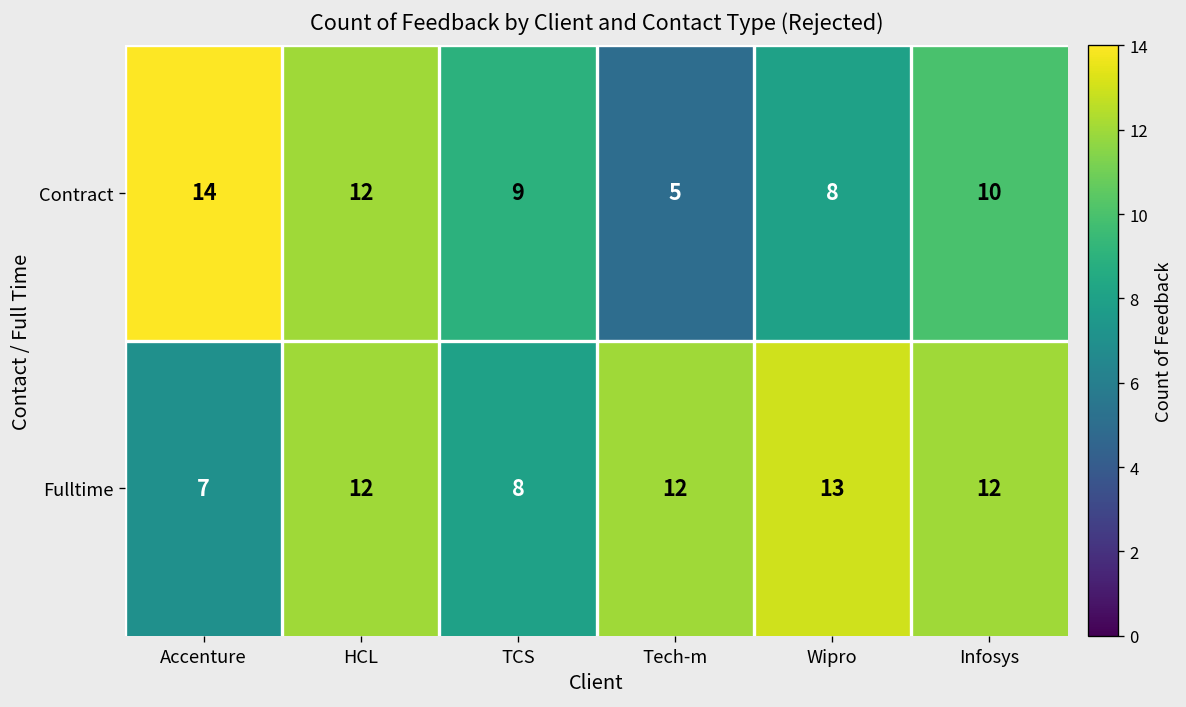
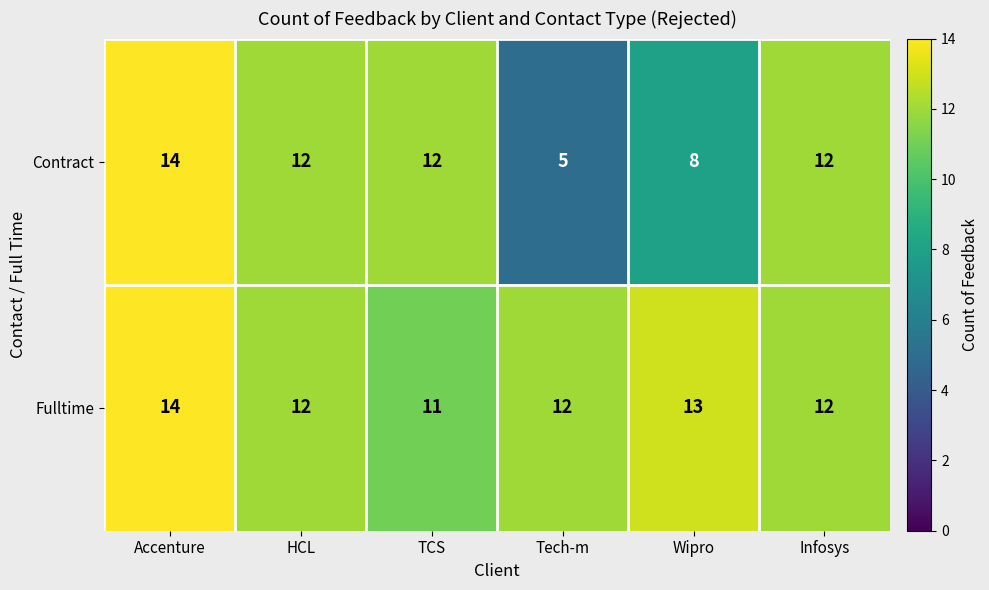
  {
    "Contract": {
      "Accenture": 14,
      "HCL": 12,
-     "TCS": 9,
+     "TCS": 12,
      "Tech-m": 5,
      "Wipro": 8,
-     "Infosys": 10
+     "Infosys": 12
    },
    "Fulltime": {
-     "Accenture": 7,
+     "Accenture": 14,
      "HCL": 12,
-     "TCS": 8,
+     "TCS": 11,
      "Tech-m": 12,
      "Wipro": 13,
      "Infosys": 12
    }
  }
